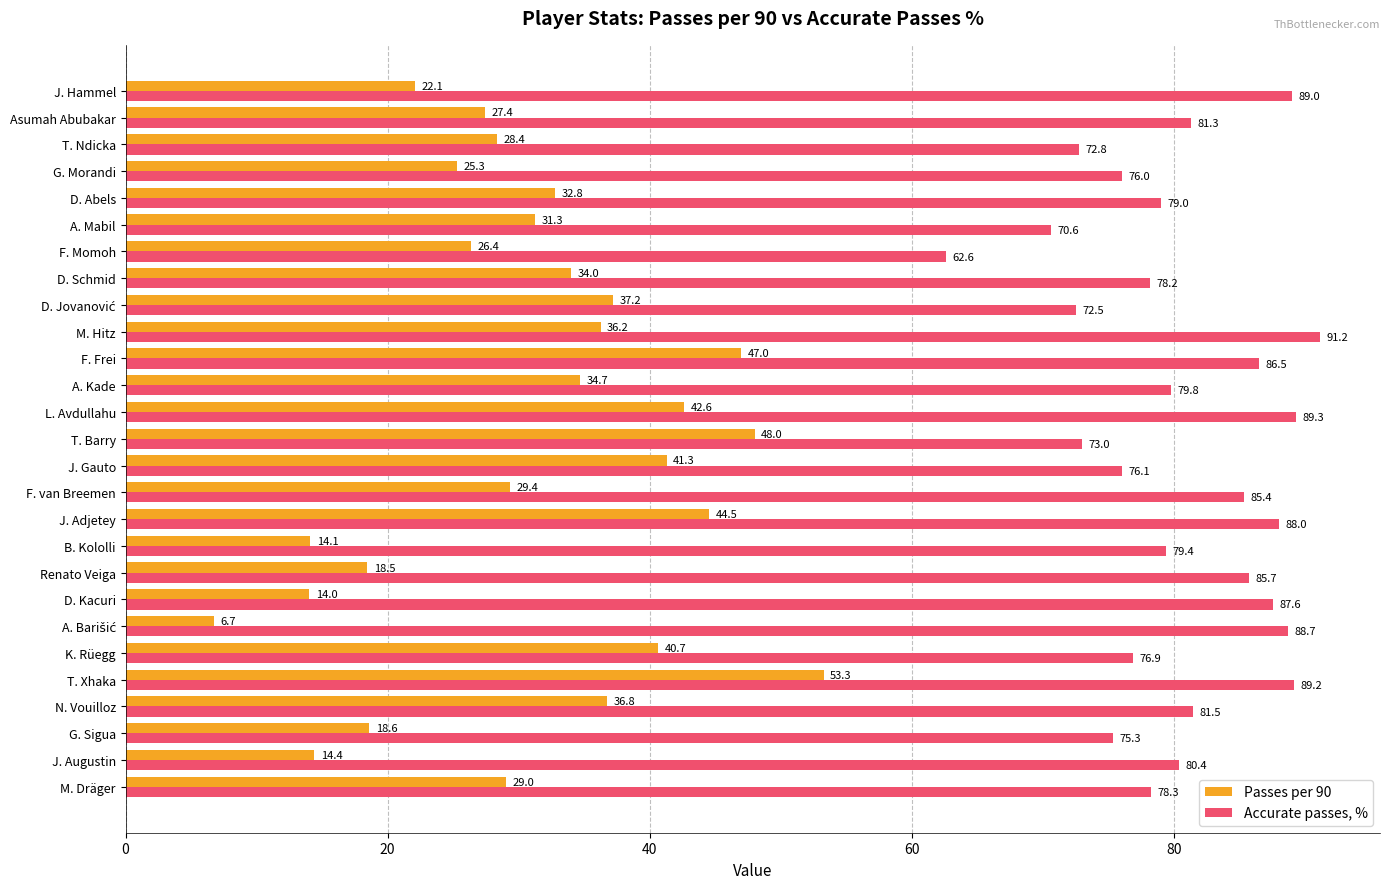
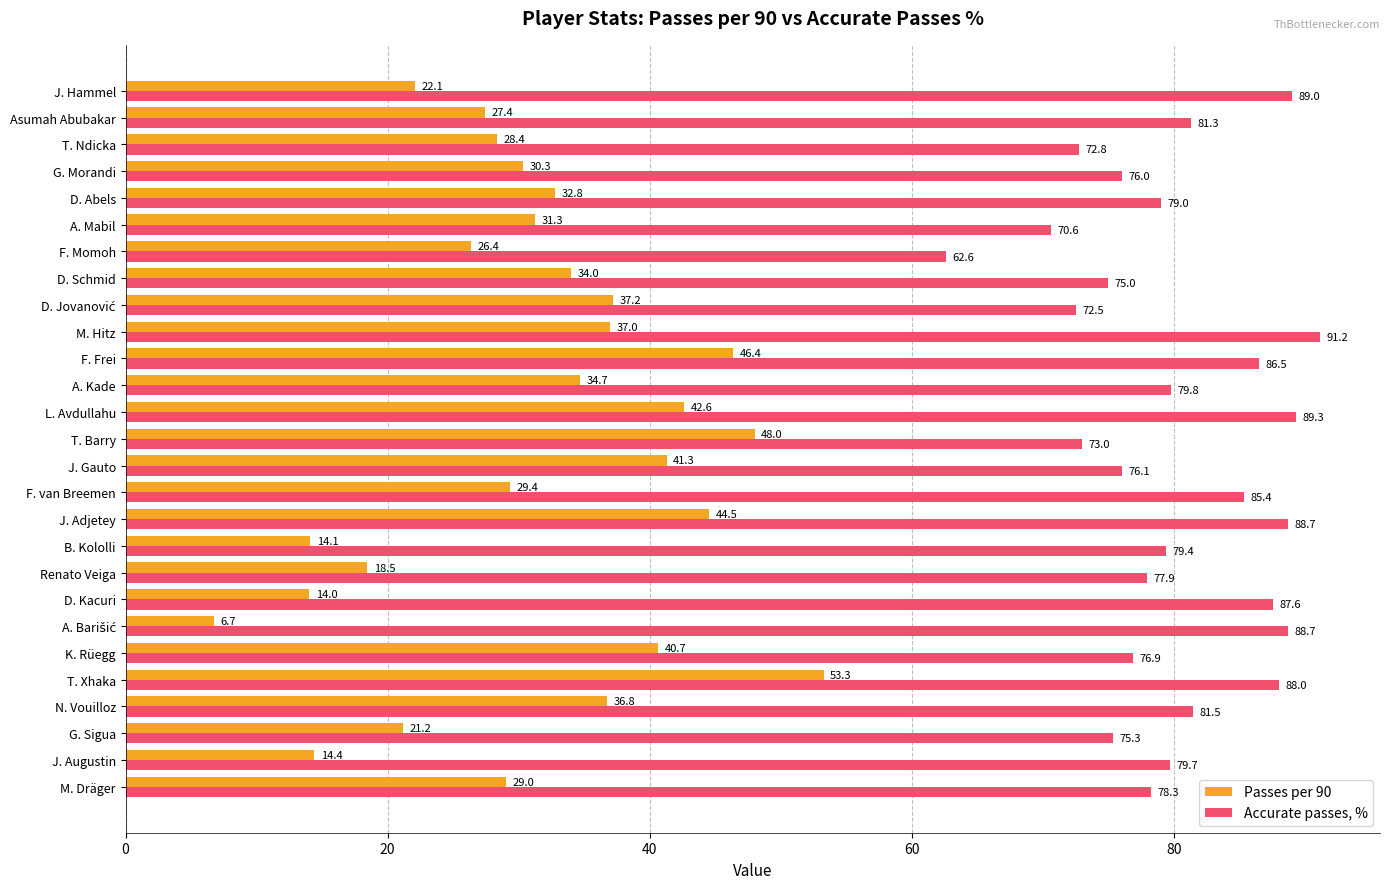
  {
    "Passes per 90": {
      "J. Hammel": 22.1,
      "Asumah Abubakar": 27.4,
      "T. Ndicka": 28.4,
-     "G. Morandi": 25.3,
+     "G. Morandi": 30.3,
      "D. Abels": 32.8,
      "A. Mabil": 31.3,
      "F. Momoh": 26.4,
      "D. Schmid": 34.0,
      "D. Jovanović": 37.2,
-     "M. Hitz": 36.2,
-     "F. Frei": 47.0,
+     "M. Hitz": 37.0,
+     "F. Frei": 46.4,
      "A. Kade": 34.7,
      "L. Avdullahu": 42.6,
      "T. Barry": 48.0,
      "J. Gauto": 41.3,
      "F. van Breemen": 29.4,
      "J. Adjetey": 44.5,
      "B. Kololli": 14.1,
      "Renato Veiga": 18.5,
      "D. Kacuri": 14.0,
      "A. Barišić": 6.7,
      "K. Rüegg": 40.7,
      "T. Xhaka": 53.3,
      "N. Vouilloz": 36.8,
-     "G. Sigua": 18.6,
+     "G. Sigua": 21.2,
      "J. Augustin": 14.4,
      "M. Dräger": 29.0
    },
    "Accurate passes, %": {
      "J. Hammel": 89.0,
      "Asumah Abubakar": 81.3,
      "T. Ndicka": 72.8,
      "G. Morandi": 76.0,
      "D. Abels": 79.0,
      "A. Mabil": 70.6,
      "F. Momoh": 62.6,
-     "D. Schmid": 78.2,
+     "D. Schmid": 75.0,
      "D. Jovanović": 72.5,
      "M. Hitz": 91.2,
      "F. Frei": 86.5,
      "A. Kade": 79.8,
      "L. Avdullahu": 89.3,
      "T. Barry": 73.0,
      "J. Gauto": 76.1,
      "F. van Breemen": 85.4,
-     "J. Adjetey": 88.0,
+     "J. Adjetey": 88.7,
      "B. Kololli": 79.4,
-     "Renato Veiga": 85.7,
+     "Renato Veiga": 77.9,
      "D. Kacuri": 87.6,
      "A. Barišić": 88.7,
      "K. Rüegg": 76.9,
-     "T. Xhaka": 89.2,
+     "T. Xhaka": 88.0,
      "N. Vouilloz": 81.5,
      "G. Sigua": 75.3,
-     "J. Augustin": 80.4,
+     "J. Augustin": 79.7,
      "M. Dräger": 78.3
    }
  }
